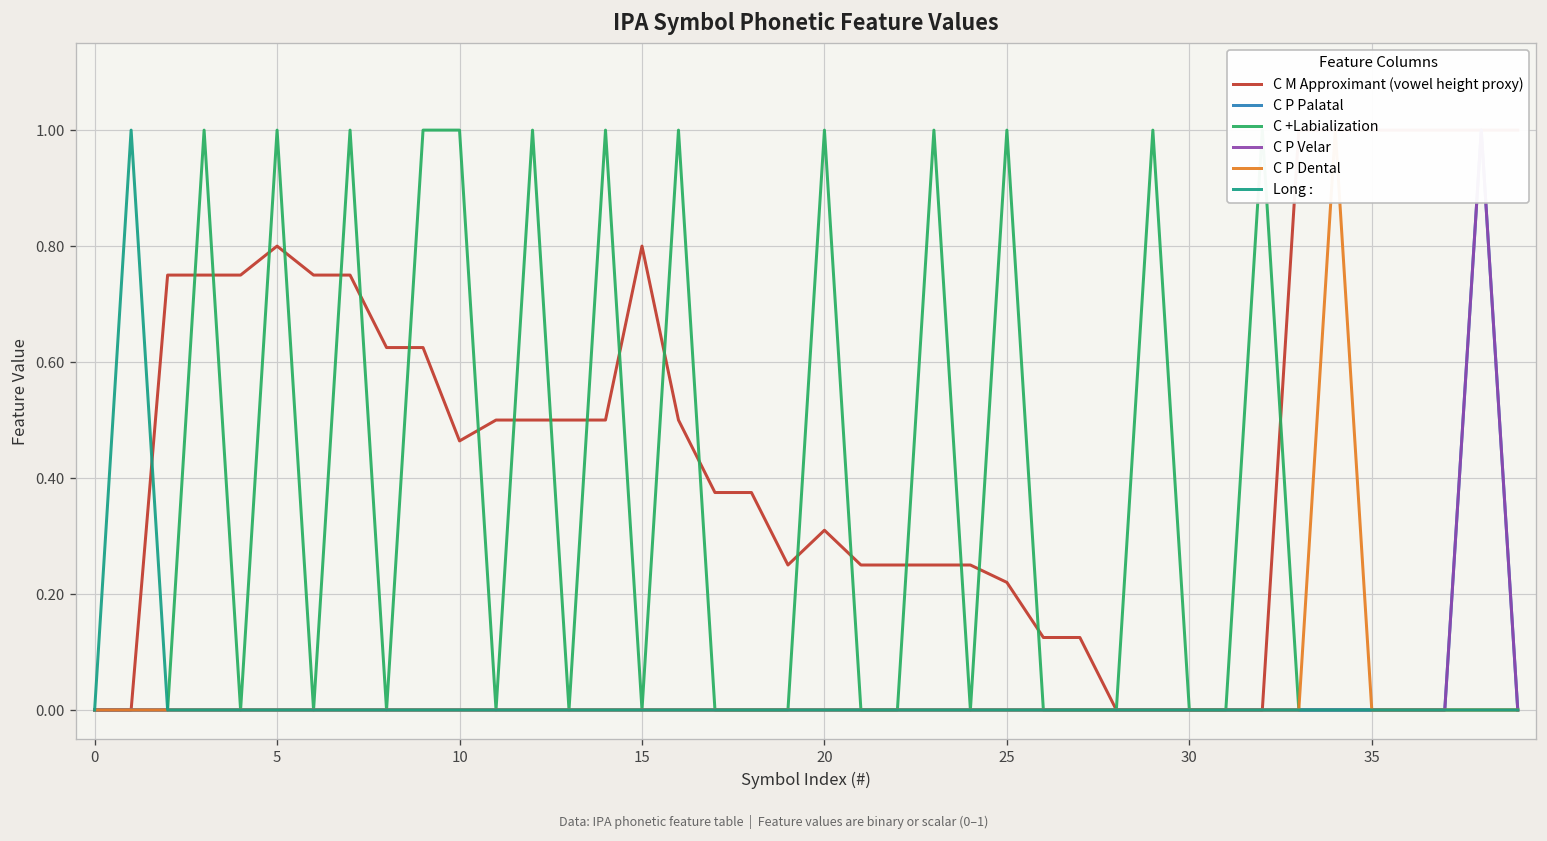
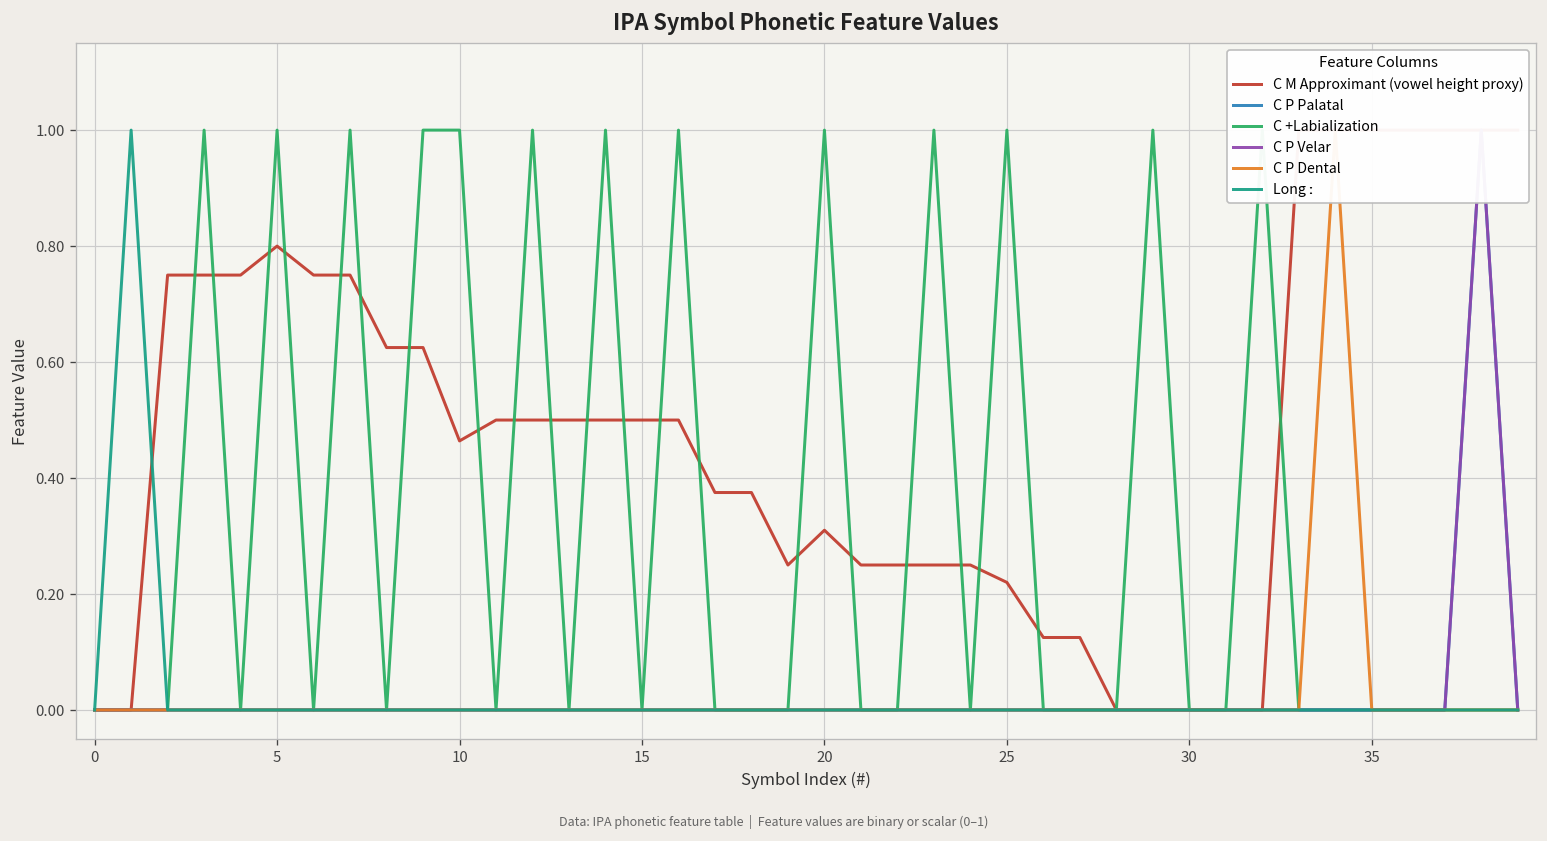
  {
    "C M Approximant (vowel height proxy)": {
      "5": 0.8,
      "10": 0.46,
-     "15": 0.8,
+     "15": 0.5,
      "20": 0.31,
      "25": 0.22
    }
  }
